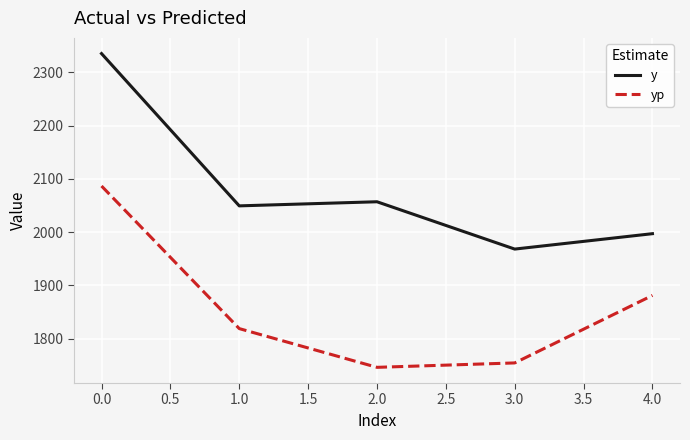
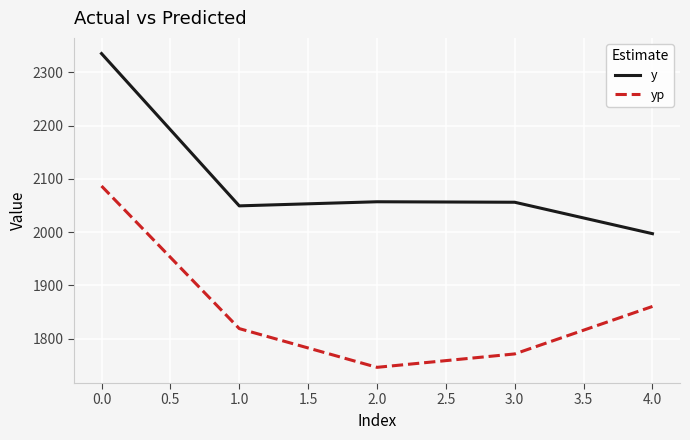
  {
    "y": {
      "0.0": 2340,
      "1.0": 2050,
      "2.0": 2060,
-     "3.0": 1970,
+     "3.0": 2060,
      "4.0": 2000
    },
    "yp": {
      "0.0": 2090,
      "1.0": 1820,
      "2.0": 1750,
-     "3.0": 1750,
-     "4.0": 1880
+     "3.0": 1770,
+     "4.0": 1860
    }
  }
